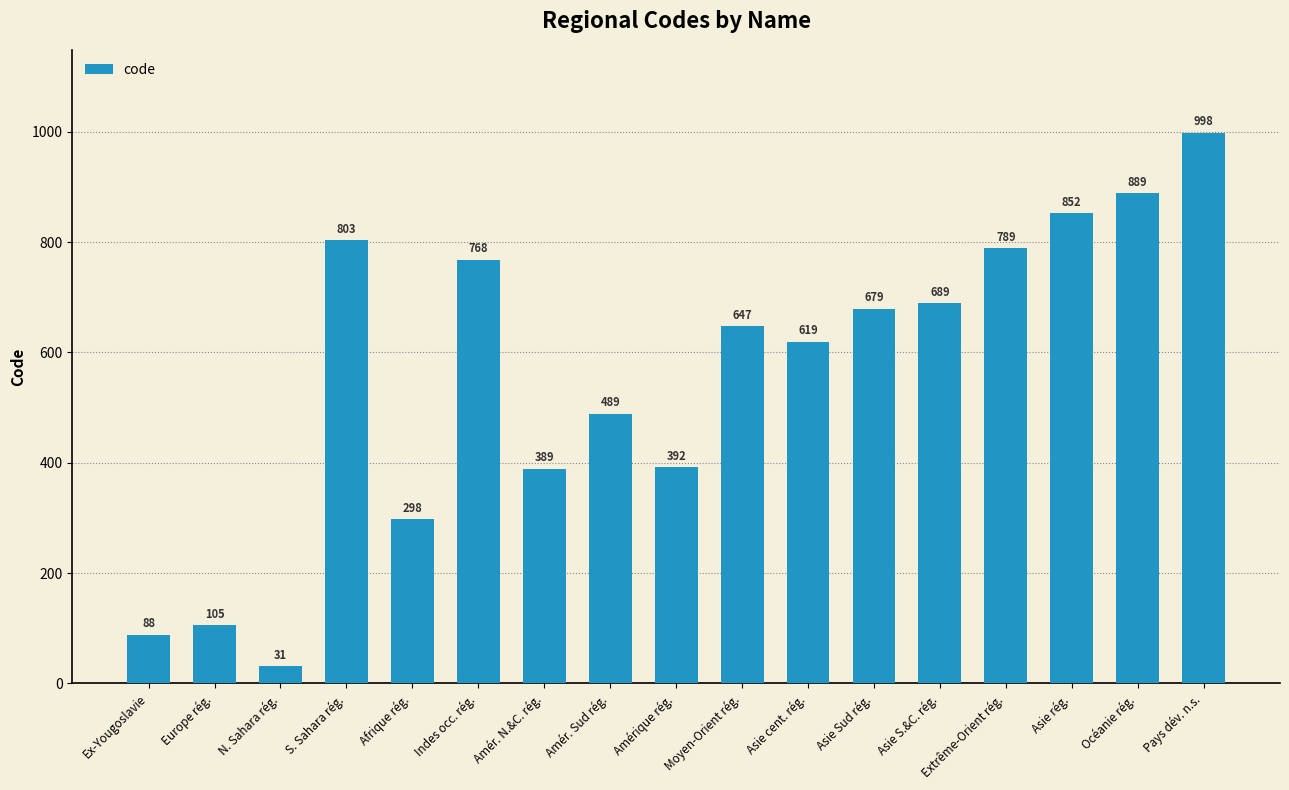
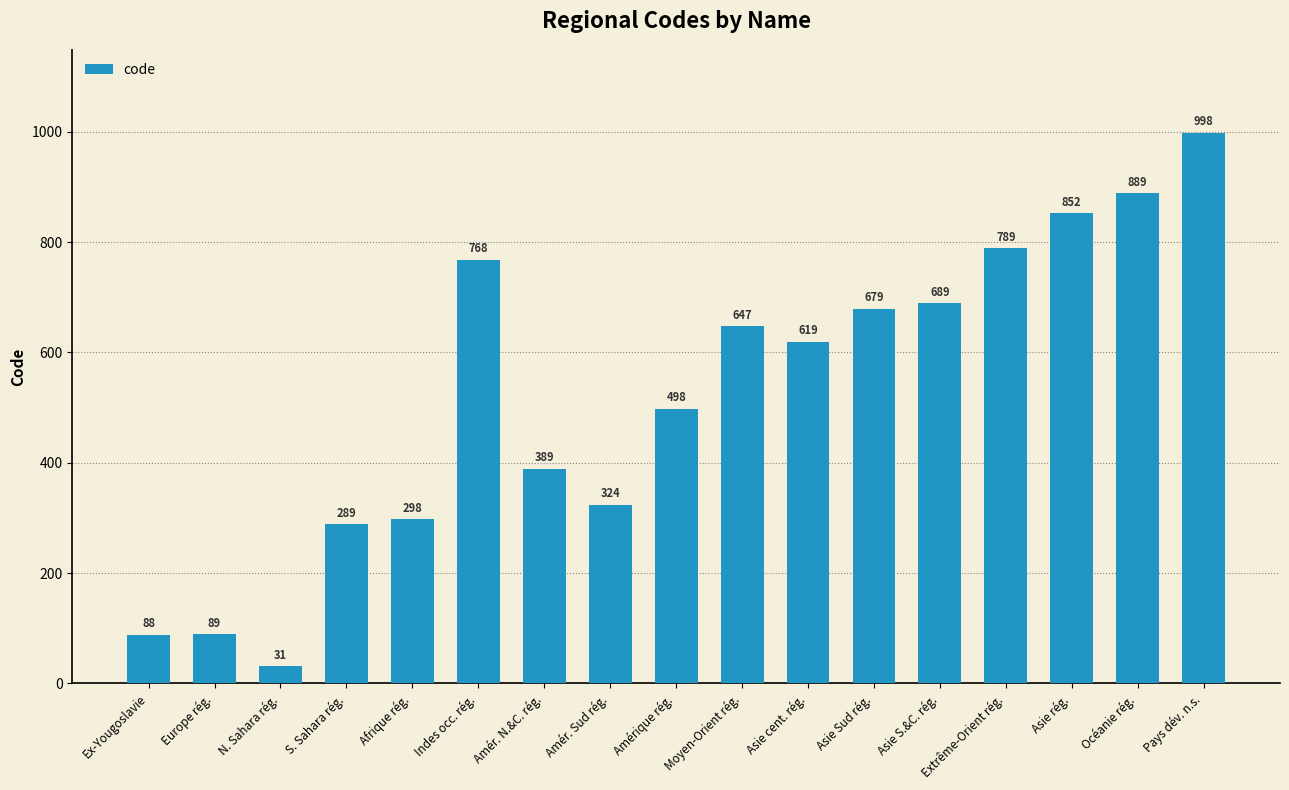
  {
    "Ex-Yougoslavie": 88,
-   "Europe rég.": 105,
+   "Europe rég.": 89,
    "N. Sahara rég.": 31,
-   "S. Sahara rég.": 803,
+   "S. Sahara rég.": 289,
    "Afrique rég.": 298,
    "Indes occ. rég.": 768,
    "Amér. N.&C. rég.": 389,
-   "Amér. Sud rég.": 489,
-   "Amérique rég.": 392,
+   "Amér. Sud rég.": 324,
+   "Amérique rég.": 498,
    "Moyen-Orient rég.": 647,
    "Asie cent. rég.": 619,
    "Asie Sud rég.": 679,
    "Asie S.&C. rég.": 689,
    "Extrême-Orient rég.": 789,
    "Asie rég.": 852,
    "Océanie rég.": 889,
    "Pays dév. n.s.": 998
  }
